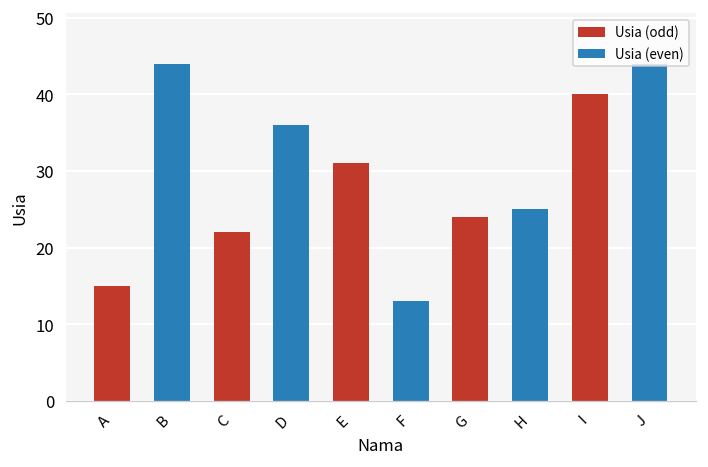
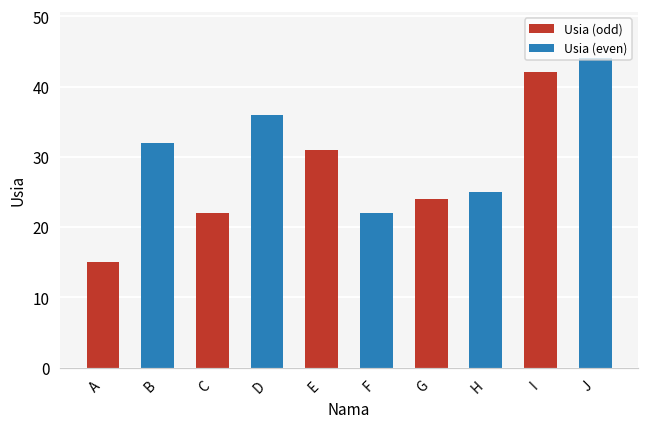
  {
    "A": 15,
-   "B": 44,
+   "B": 32,
    "C": 22,
    "D": 36,
    "E": 31,
-   "F": 13,
+   "F": 22,
    "G": 24,
    "H": 25,
-   "I": 40,
+   "I": 42,
    "J": 44
  }
